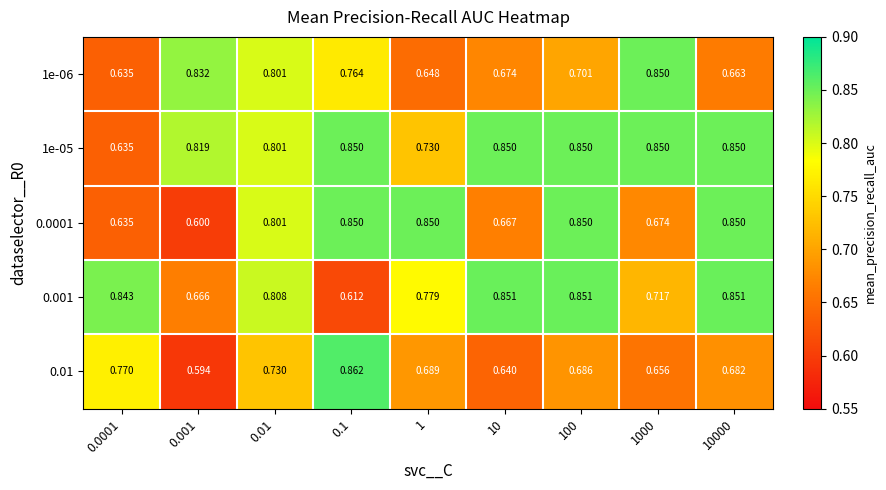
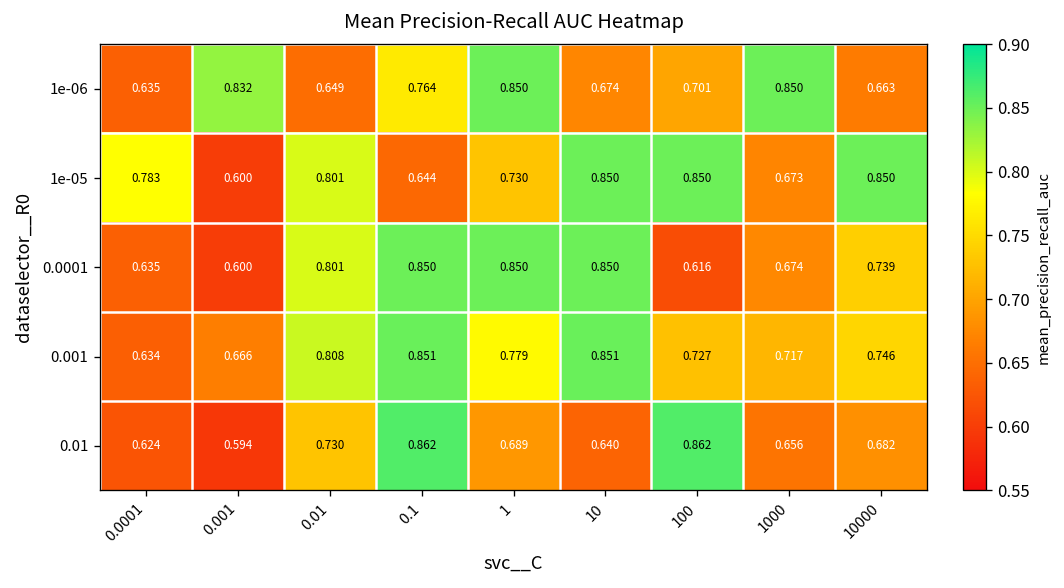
  {
    "1e-06": {
      "0.0001": 0.635,
      "0.001": 0.832,
-     "0.01": 0.801,
+     "0.01": 0.649,
      "0.1": 0.764,
-     "1": 0.648,
+     "1": 0.850,
      "10": 0.674,
      "100": 0.701,
      "1000": 0.850,
      "10000": 0.663
    },
    "1e-05": {
-     "0.0001": 0.635,
-     "0.001": 0.819,
+     "0.0001": 0.783,
+     "0.001": 0.600,
      "0.01": 0.801,
-     "0.1": 0.850,
+     "0.1": 0.644,
      "1": 0.730,
      "10": 0.850,
      "100": 0.850,
-     "1000": 0.850,
+     "1000": 0.673,
      "10000": 0.850
    },
    "0.0001": {
      "0.0001": 0.635,
      "0.001": 0.600,
      "0.01": 0.801,
      "0.1": 0.850,
      "1": 0.850,
-     "10": 0.667,
-     "100": 0.850,
+     "10": 0.850,
+     "100": 0.616,
      "1000": 0.674,
-     "10000": 0.850
+     "10000": 0.739
    },
    "0.001": {
-     "0.0001": 0.843,
+     "0.0001": 0.634,
      "0.001": 0.666,
      "0.01": 0.808,
-     "0.1": 0.612,
+     "0.1": 0.851,
      "1": 0.779,
      "10": 0.851,
-     "100": 0.851,
+     "100": 0.727,
      "1000": 0.717,
-     "10000": 0.851
+     "10000": 0.746
    },
    "0.01": {
-     "0.0001": 0.770,
+     "0.0001": 0.624,
      "0.001": 0.594,
      "0.01": 0.730,
      "0.1": 0.862,
      "1": 0.689,
      "10": 0.640,
-     "100": 0.686,
+     "100": 0.862,
      "1000": 0.656,
      "10000": 0.682
    }
  }
